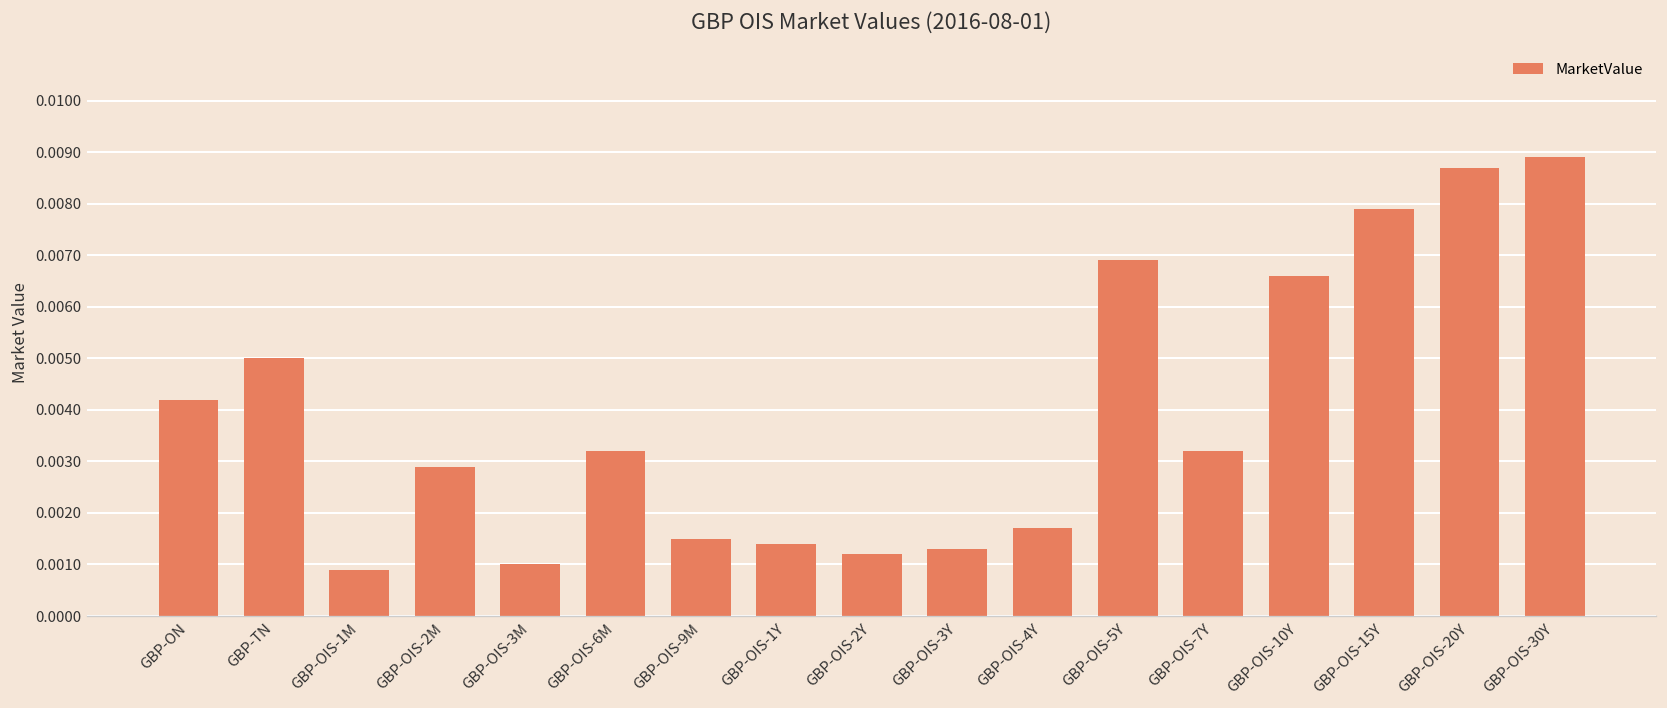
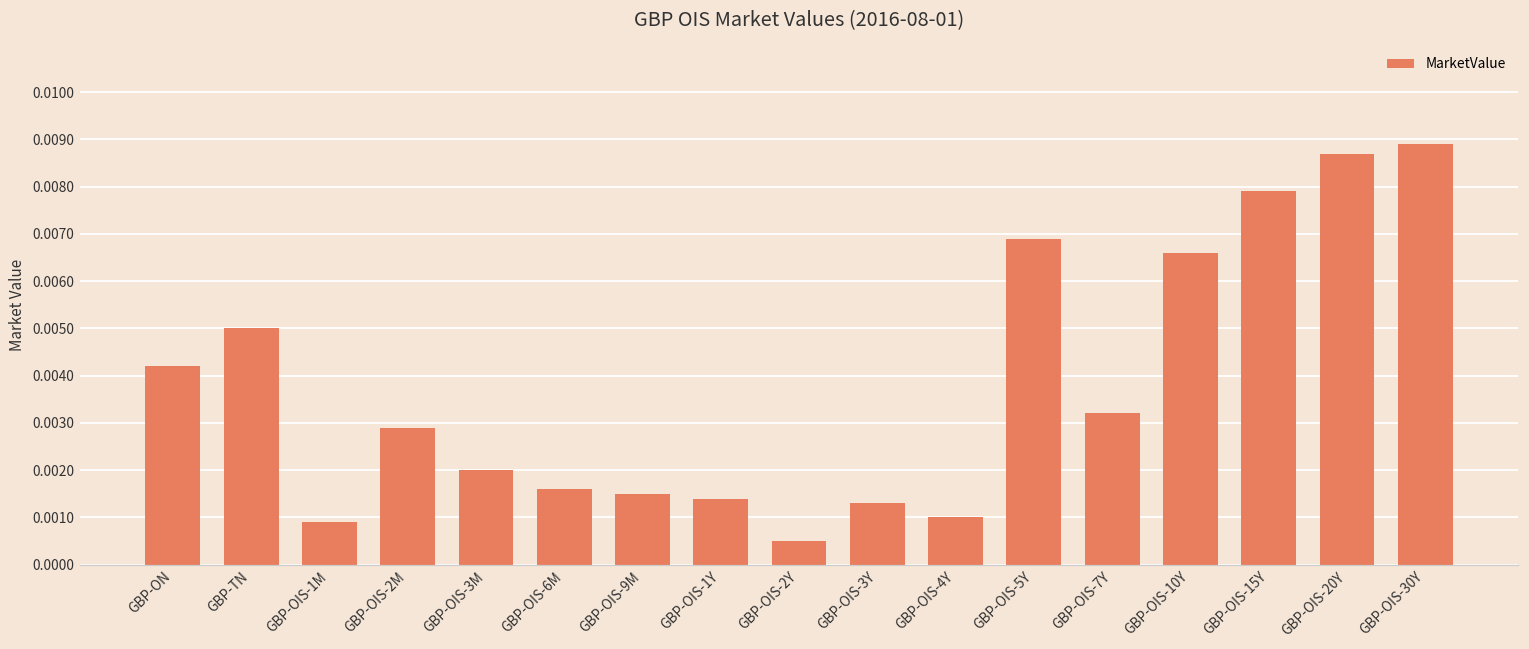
  {
    "GBP-ON": 0.0042,
    "GBP-TN": 0.0050,
    "GBP-OIS-1M": 0.0009,
    "GBP-OIS-2M": 0.0029,
-   "GBP-OIS-3M": 0.001,
-   "GBP-OIS-6M": 0.0032,
+   "GBP-OIS-3M": 0.002,
+   "GBP-OIS-6M": 0.0016,
    "GBP-OIS-9M": 0.0015,
    "GBP-OIS-1Y": 0.0014,
-   "GBP-OIS-2Y": 0.0012,
+   "GBP-OIS-2Y": 0.0005,
    "GBP-OIS-3Y": 0.0013,
-   "GBP-OIS-4Y": 0.0017,
+   "GBP-OIS-4Y": 0.0010,
    "GBP-OIS-5Y": 0.0069,
    "GBP-OIS-7Y": 0.0032,
    "GBP-OIS-10Y": 0.0066,
    "GBP-OIS-15Y": 0.0079,
    "GBP-OIS-20Y": 0.0087,
    "GBP-OIS-30Y": 0.0089
  }
